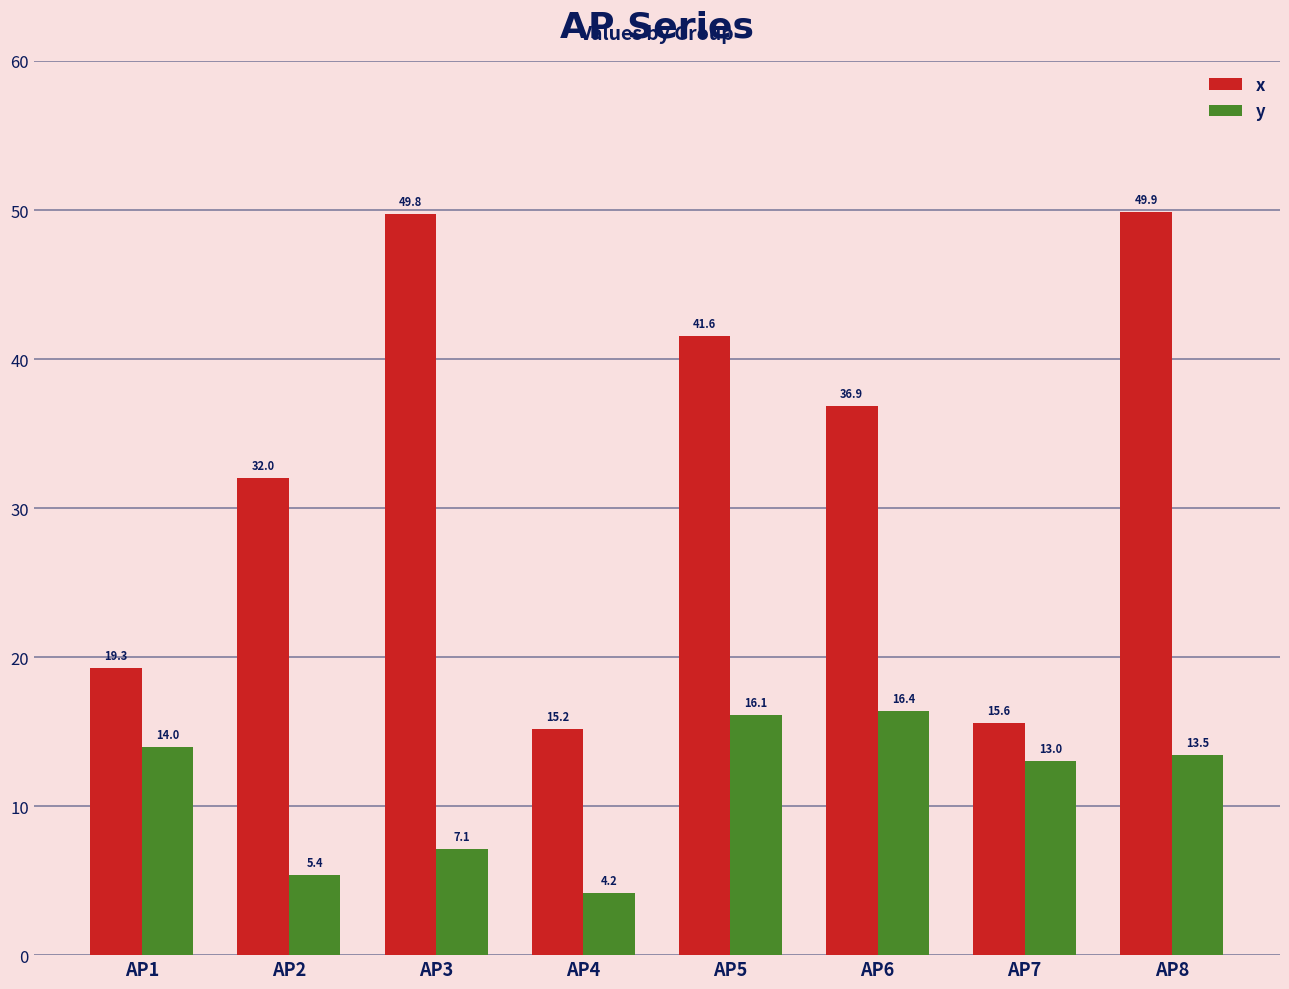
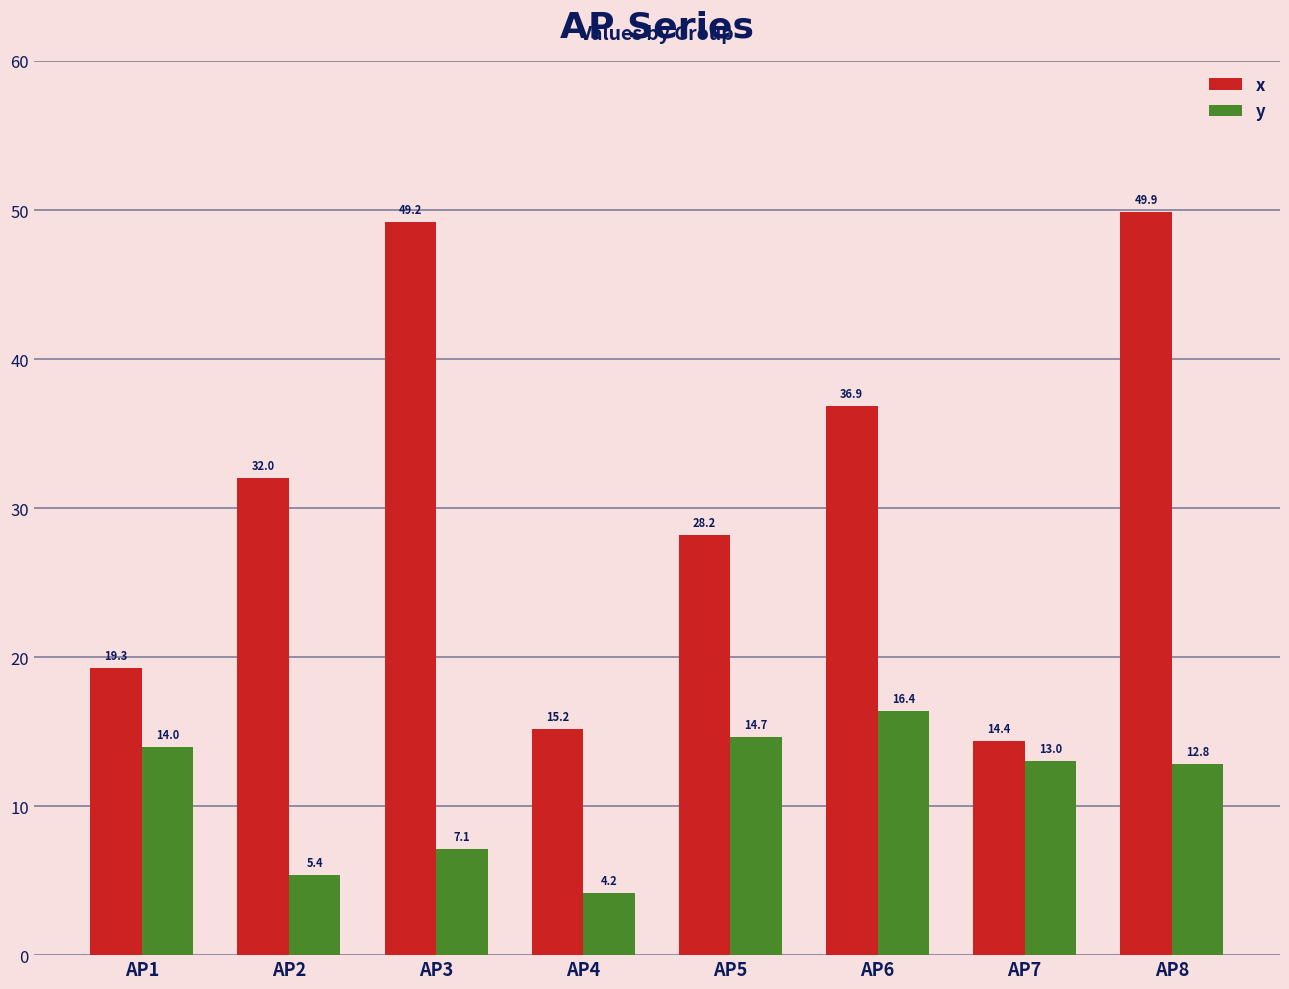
  {
    "x": {
      "AP1": 19.3,
      "AP2": 32.0,
-     "AP3": 49.8,
+     "AP3": 49.2,
      "AP4": 15.2,
-     "AP5": 41.6,
+     "AP5": 28.2,
      "AP6": 36.9,
-     "AP7": 15.6,
+     "AP7": 14.4,
      "AP8": 49.9
    },
    "y": {
      "AP1": 14.0,
      "AP2": 5.4,
      "AP3": 7.1,
      "AP4": 4.2,
-     "AP5": 16.1,
+     "AP5": 14.7,
      "AP6": 16.4,
      "AP7": 13.0,
-     "AP8": 13.5
+     "AP8": 12.8
    }
  }
